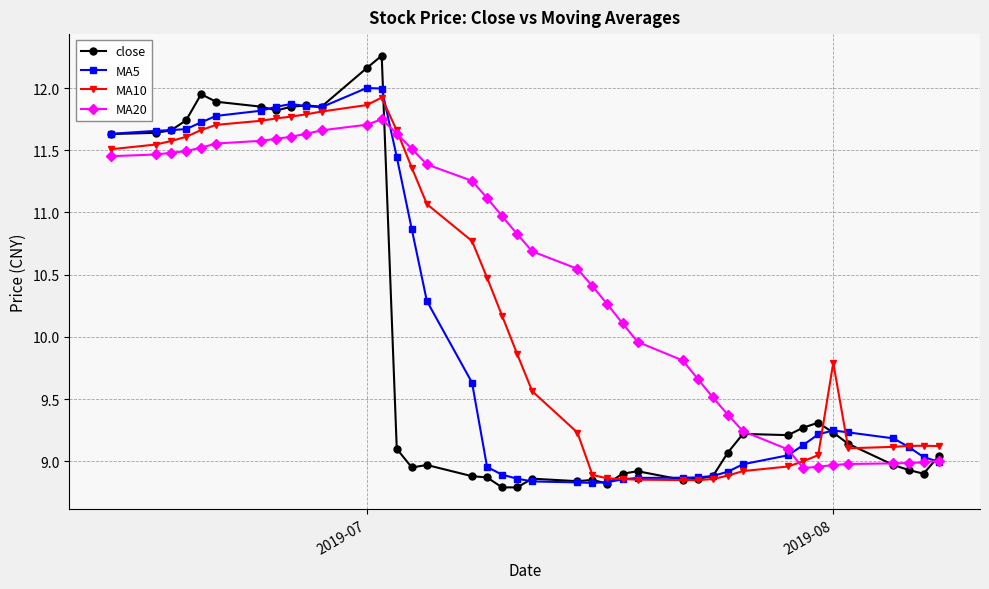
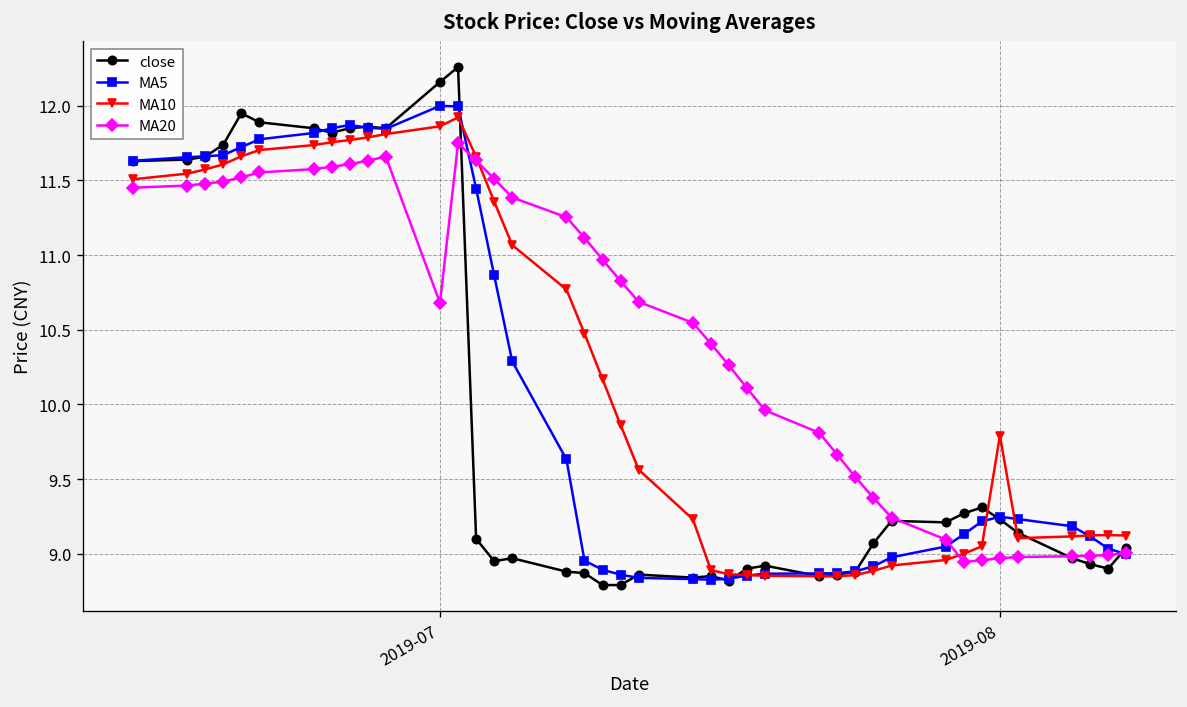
  {
    "close": {
      "2019-07": 12.16
    },
    "MA5": {
      "2019-07": 12.00
    },
    "MA10": {
      "2019-07": 11.86,
      "2019-08": 9.79
    },
    "MA20": {
-     "2019-07": 11.71,
+     "2019-07": 10.68,
      "2019-08": 8.97
    }
  }
